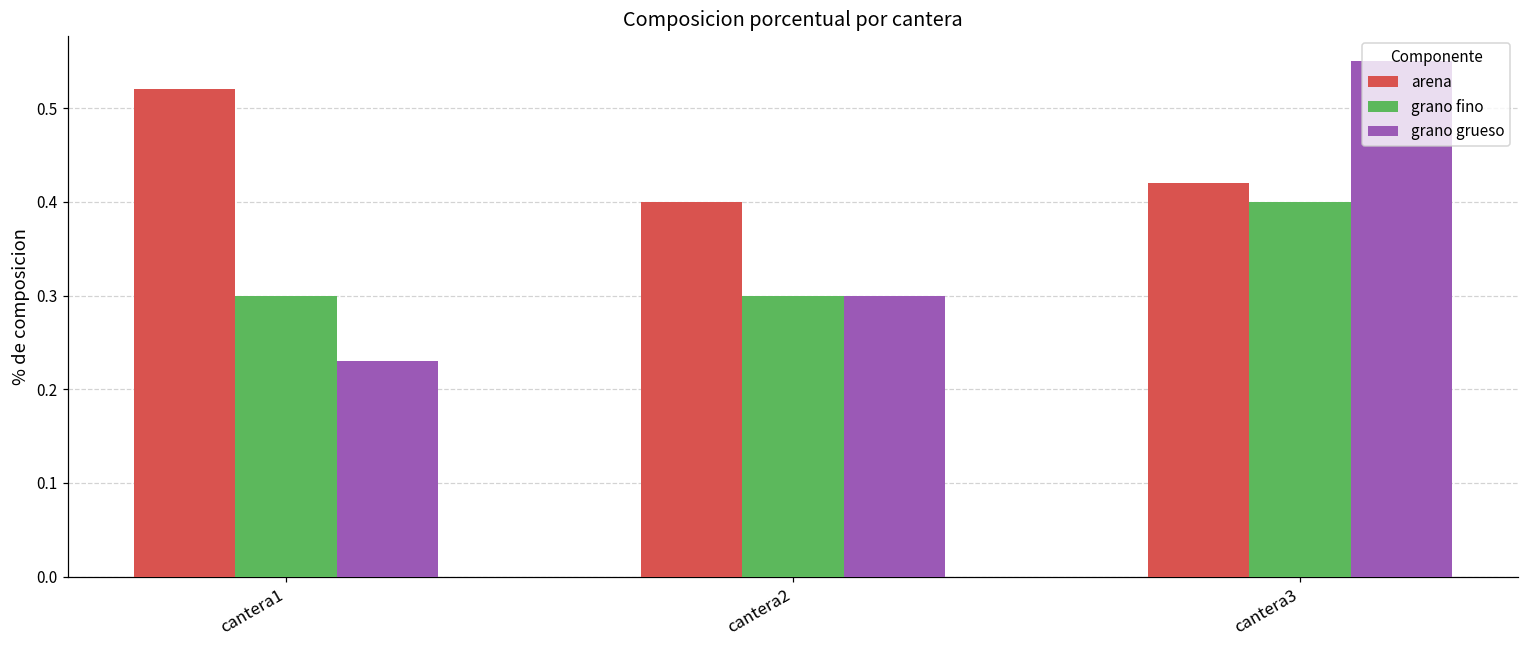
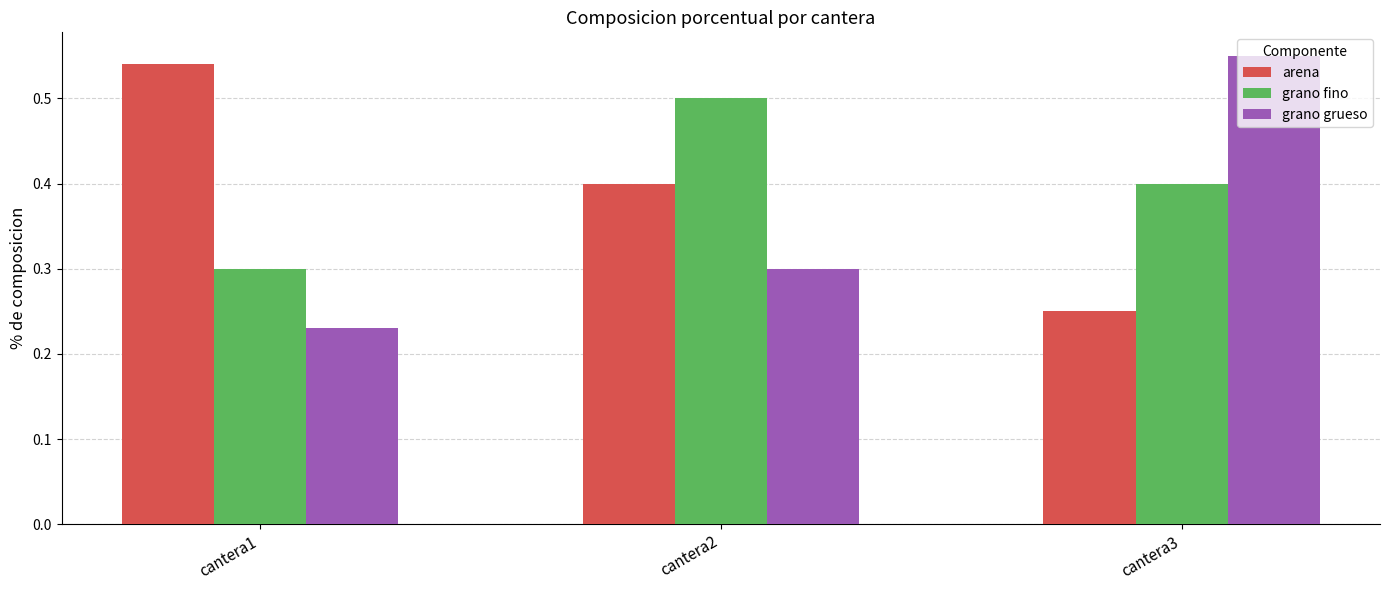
  {
    "arena": {
-     "cantera1": 0.52,
+     "cantera1": 0.54,
      "cantera2": 0.40,
-     "cantera3": 0.42
+     "cantera3": 0.25
    },
    "grano fino": {
      "cantera1": 0.3,
-     "cantera2": 0.3,
+     "cantera2": 0.5,
      "cantera3": 0.4
    },
    "grano grueso": {
      "cantera1": 0.23,
      "cantera2": 0.30
    }
  }
